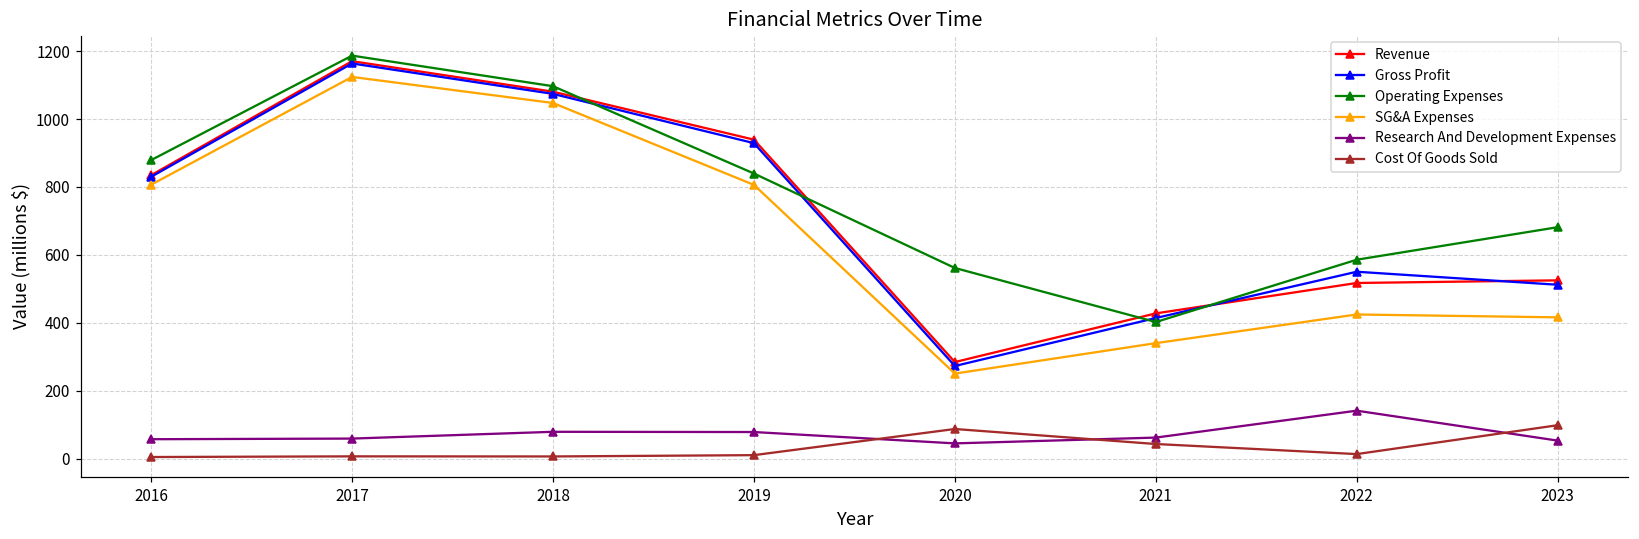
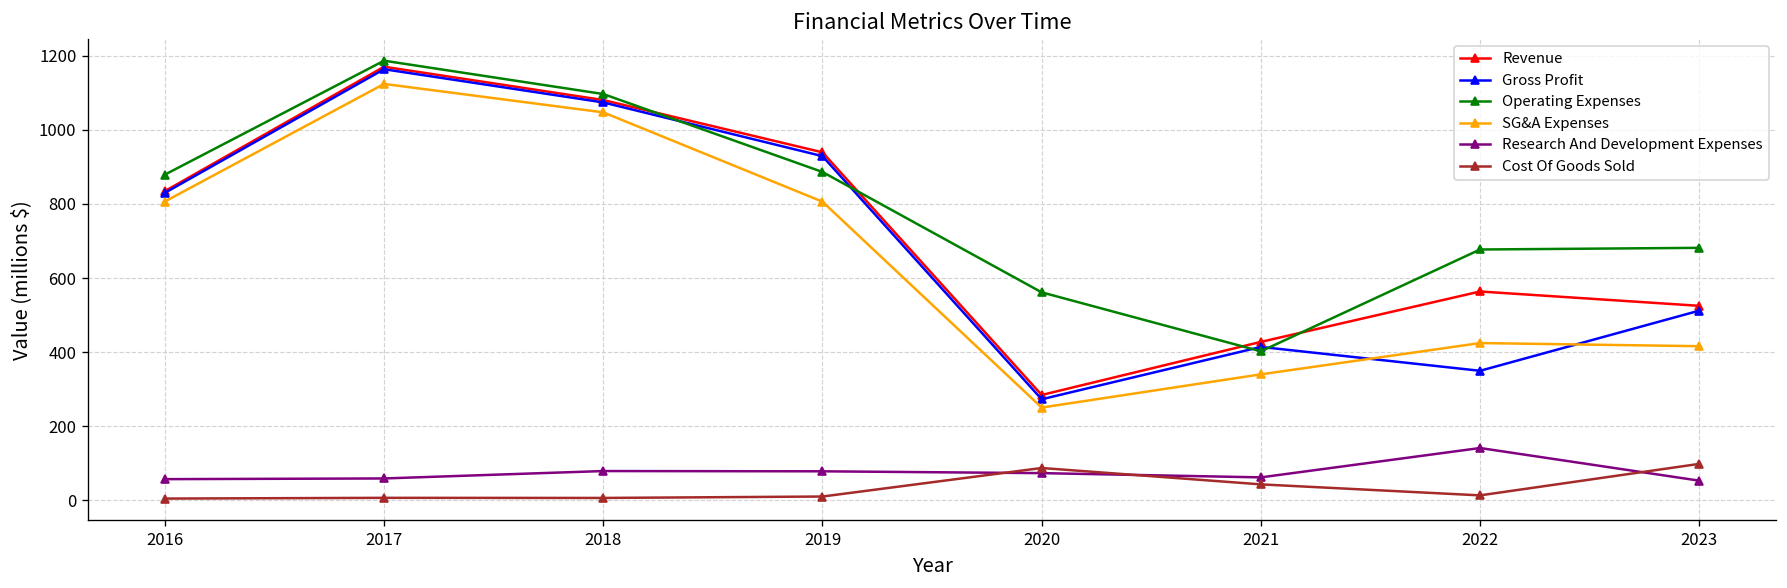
  {
    "Revenue": {
      "2019": 940,
      "2020": 280,
      "2021": 430,
-     "2022": 520,
+     "2022": 560,
      "2023": 520
    },
    "Gross Profit": {
      "2019": 930,
      "2020": 270,
      "2021": 410,
-     "2022": 550,
+     "2022": 350,
      "2023": 510
    },
    "Operating Expenses": {
      "2016": 880,
      "2017": 1190,
      "2018": 1100,
-     "2019": 840,
+     "2019": 890,
      "2020": 560,
      "2021": 400,
-     "2022": 590,
+     "2022": 680,
      "2023": 680
    },
    "SG&A Expenses": {
      "2016": 810,
      "2017": 1120,
      "2018": 1050,
      "2019": 810,
      "2020": 250,
      "2021": 340,
      "2022": 420,
      "2023": 420
    },
    "Research And Development Expenses": {
      "2016": 60,
      "2017": 60,
      "2018": 80,
      "2019": 80,
-     "2020": 40,
+     "2020": 70,
      "2021": 60,
      "2022": 140,
      "2023": 50
    },
    "Cost Of Goods Sold": {
      "2016": 0,
      "2017": 10,
      "2018": 10,
      "2019": 10,
      "2020": 90,
      "2021": 40,
      "2022": 10,
      "2023": 100
    }
  }
